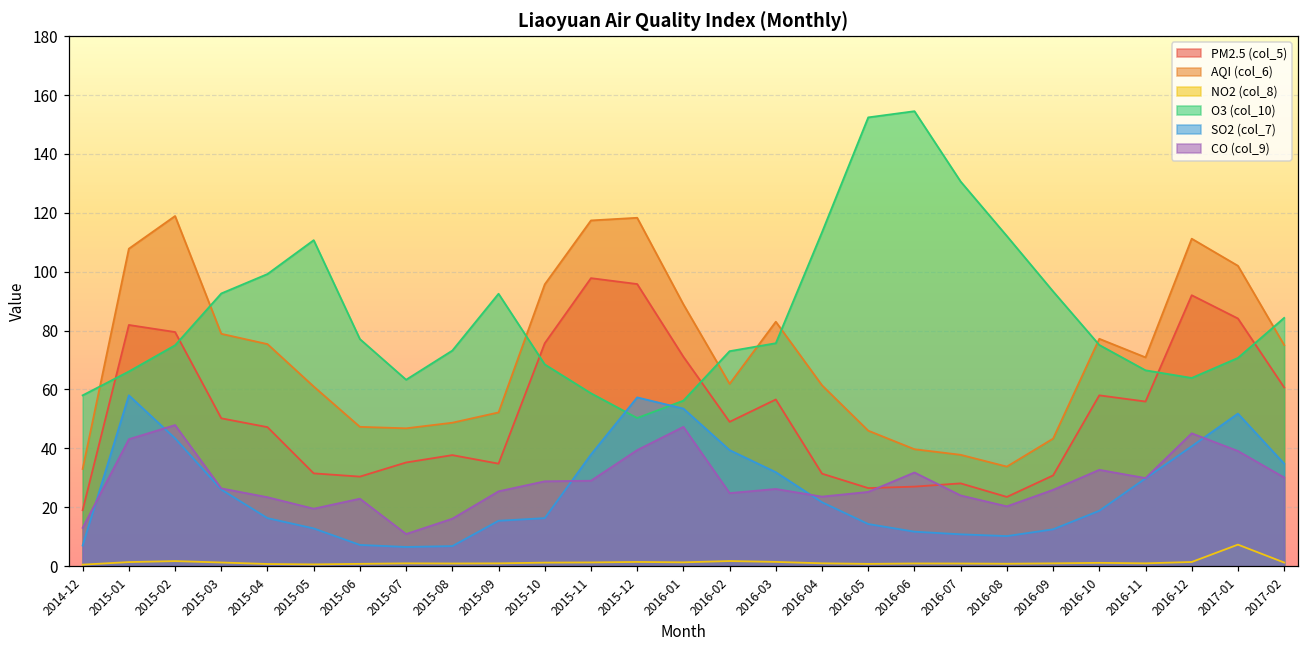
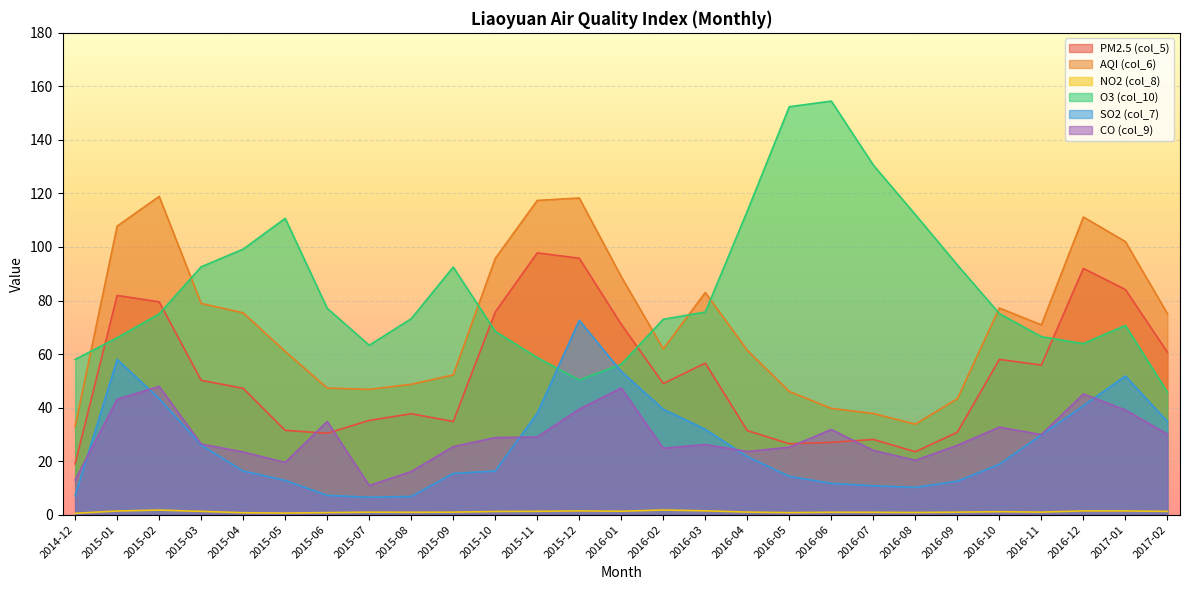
  {
    "NO2 (col_8)": {
      "2014-12": 1,
      "2015-01": 1,
      "2015-02": 2,
      "2015-03": 1,
      "2015-04": 1,
      "2015-05": 1,
      "2015-06": 1,
      "2015-07": 1,
      "2015-08": 1,
      "2015-09": 1,
      "2015-10": 1,
      "2015-11": 1,
      "2015-12": 1,
      "2016-01": 1,
      "2016-02": 2,
      "2016-03": 1,
      "2016-04": 1,
      "2016-05": 1,
      "2016-06": 1,
      "2016-07": 1,
      "2016-08": 1,
      "2016-09": 1,
      "2016-10": 1,
      "2016-11": 1,
      "2016-12": 1,
-     "2017-01": 7,
+     "2017-01": 1,
      "2017-02": 1
    },
    "O3 (col_10)": {
      "2014-12": 58,
      "2015-01": 66,
      "2015-02": 75,
      "2015-03": 93,
      "2015-04": 99,
      "2015-05": 111,
      "2015-06": 77,
      "2015-07": 63,
      "2015-08": 73,
      "2015-09": 93,
      "2015-10": 69,
      "2015-11": 59,
      "2015-12": 50,
      "2016-01": 56,
      "2016-02": 73,
      "2016-03": 76,
      "2016-04": 113,
      "2016-05": 152,
      "2016-06": 155,
      "2016-07": 131,
      "2016-08": 112,
      "2016-09": 93,
      "2016-10": 75,
      "2016-11": 67,
      "2016-12": 64,
      "2017-01": 71,
-     "2017-02": 84
+     "2017-02": 46
    },
    "SO2 (col_7)": {
      "2014-12": 7,
      "2015-01": 58,
      "2015-02": 43,
      "2015-04": 16,
      "2015-05": 13,
      "2015-06": 7,
      "2015-07": 7,
      "2015-08": 7,
      "2015-09": 15,
      "2015-10": 16,
      "2015-11": 38,
-     "2015-12": 57,
+     "2015-12": 73,
      "2016-01": 54,
      "2016-02": 39,
      "2016-03": 32,
      "2016-04": 22,
      "2016-05": 14,
      "2016-06": 12,
      "2016-07": 11,
      "2016-08": 10,
      "2016-09": 13,
      "2016-10": 19,
      "2016-12": 41,
      "2017-01": 52,
      "2017-02": 35
    },
    "CO (col_9)": {
      "2014-12": 13,
      "2015-01": 43,
      "2015-02": 48,
      "2015-04": 23,
      "2015-05": 20,
-     "2015-06": 23,
+     "2015-06": 35,
      "2015-07": 11,
      "2015-08": 16,
      "2015-09": 25,
      "2015-10": 29,
      "2015-11": 29,
      "2015-12": 39,
      "2016-01": 47,
      "2016-02": 25,
      "2016-03": 26,
      "2016-04": 24,
      "2016-05": 25,
      "2016-06": 32,
      "2016-07": 24,
      "2016-08": 20,
      "2016-09": 26,
      "2016-10": 33,
      "2016-12": 45,
      "2017-01": 39,
      "2017-02": 30
    }
  }
